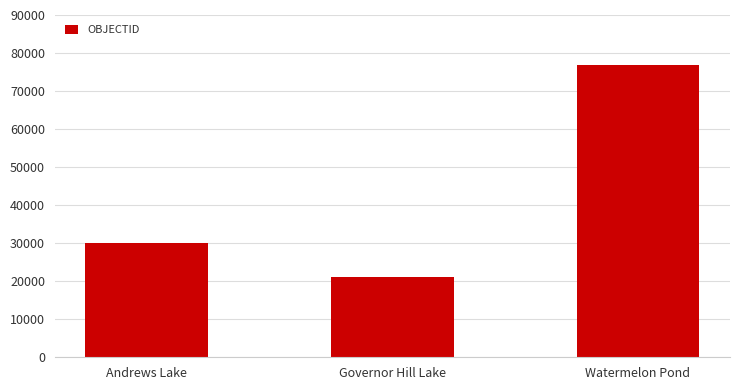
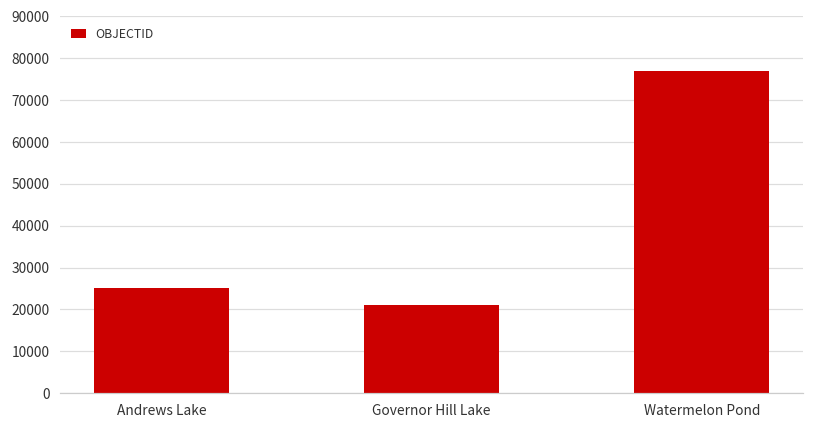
  {
-   "Andrews Lake": 30000,
+   "Andrews Lake": 25000,
    "Governor Hill Lake": 21000,
    "Watermelon Pond": 77000
  }
